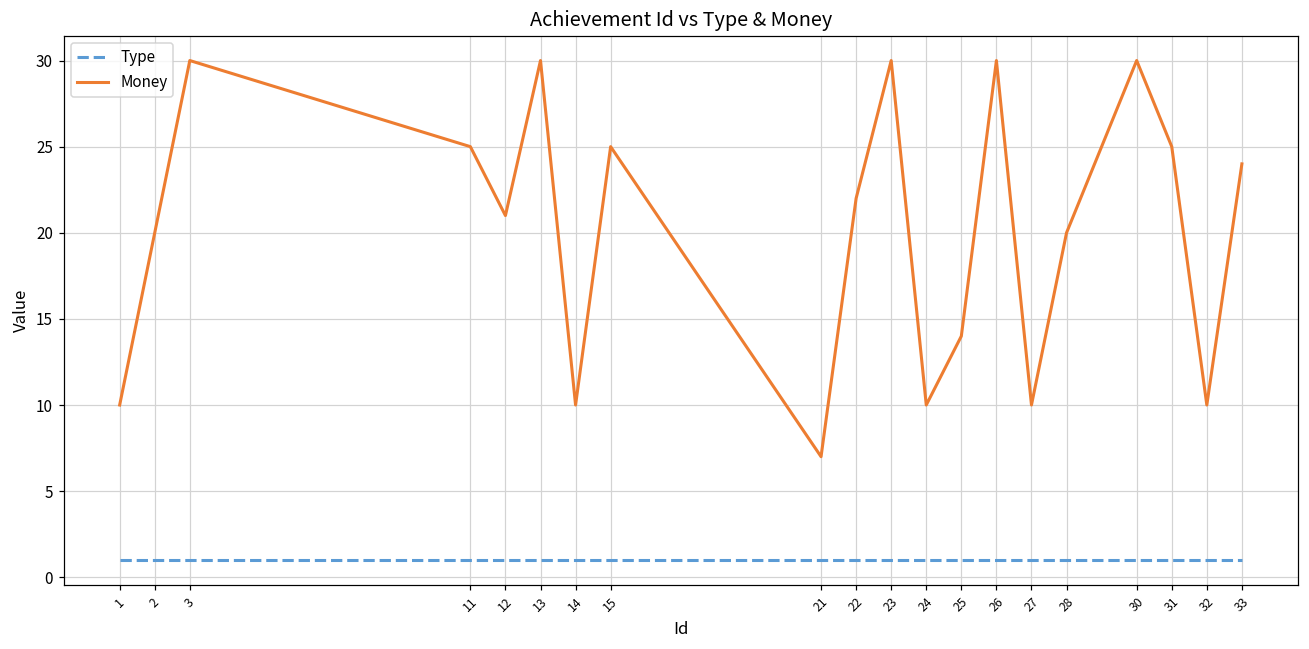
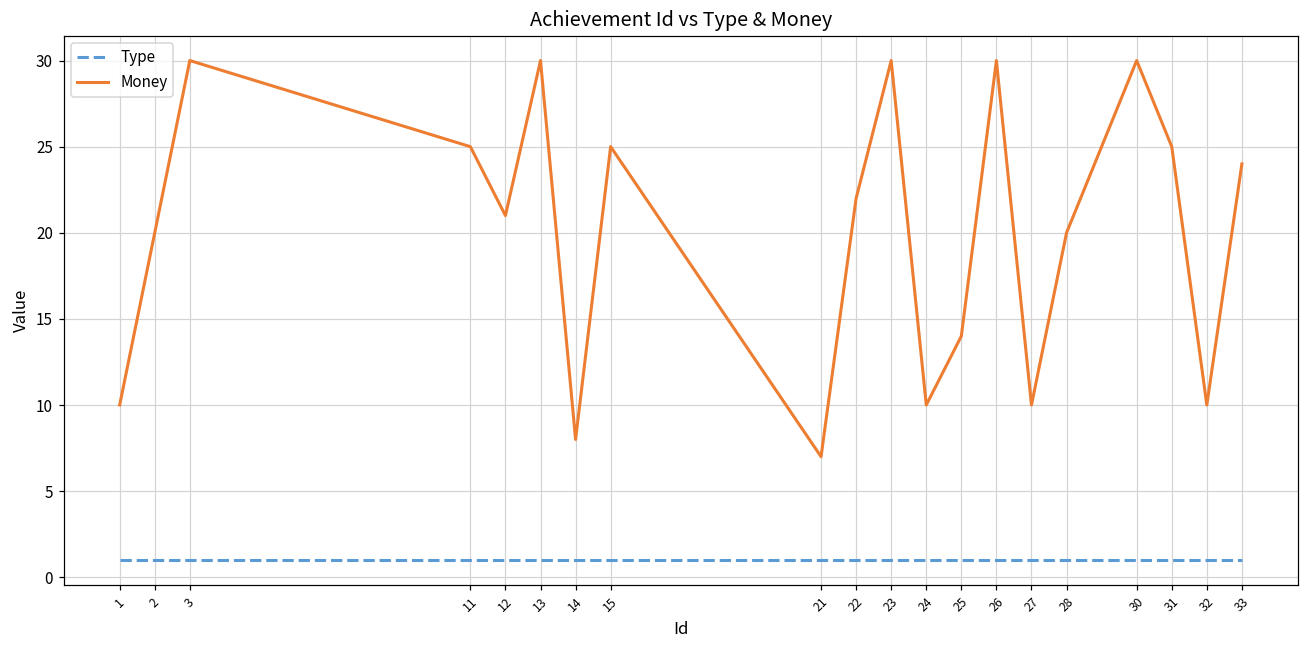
  {
    "Type": {
      "1": 1,
      "2": 1,
      "3": 1,
      "11": 1,
      "12": 1,
      "13": 1,
      "14": 1,
      "15": 1,
      "21": 1,
      "22": 1,
      "23": 1,
      "24": 1,
      "25": 1,
      "26": 1,
      "27": 1,
      "28": 1,
      "30": 1,
      "31": 1,
      "32": 1,
      "33": 1
    },
    "Money": {
      "1": 10,
      "2": 20,
      "3": 30,
      "11": 25,
      "12": 21,
      "13": 30,
-     "14": 10,
+     "14": 8,
      "15": 25,
      "21": 7,
      "22": 22,
      "23": 30,
      "24": 10,
      "25": 14,
      "26": 30,
      "27": 10,
      "28": 20,
      "30": 30,
      "31": 25,
      "32": 10,
      "33": 24
    }
  }
